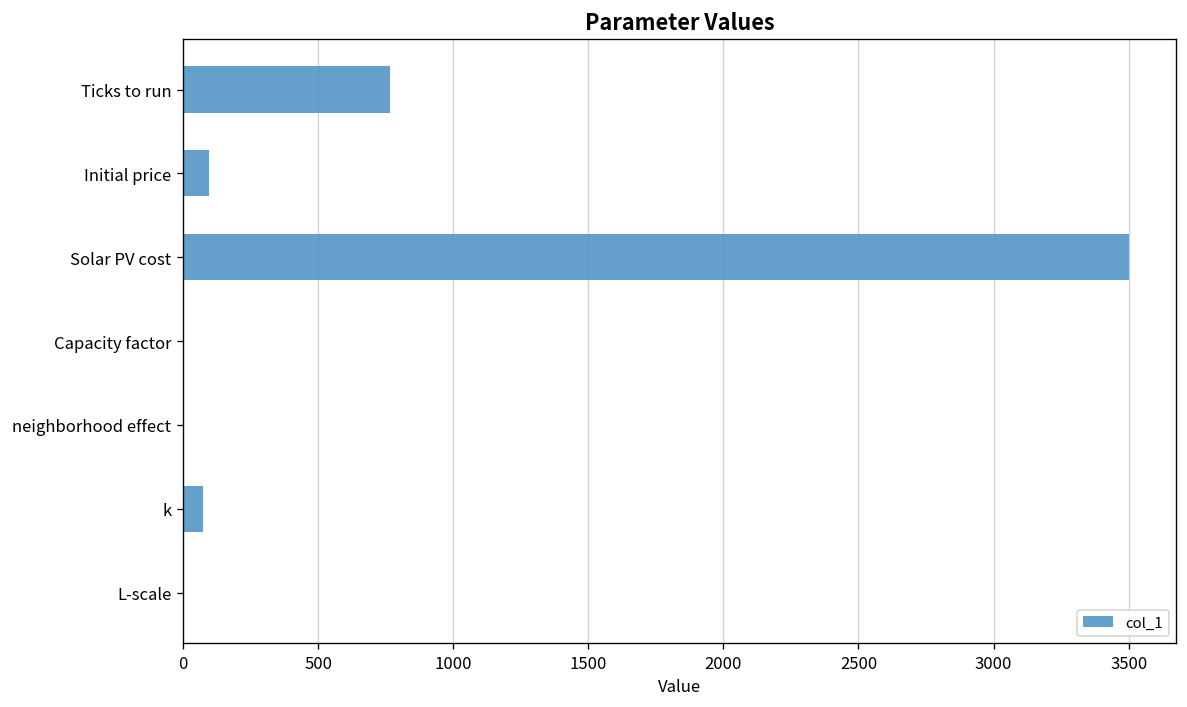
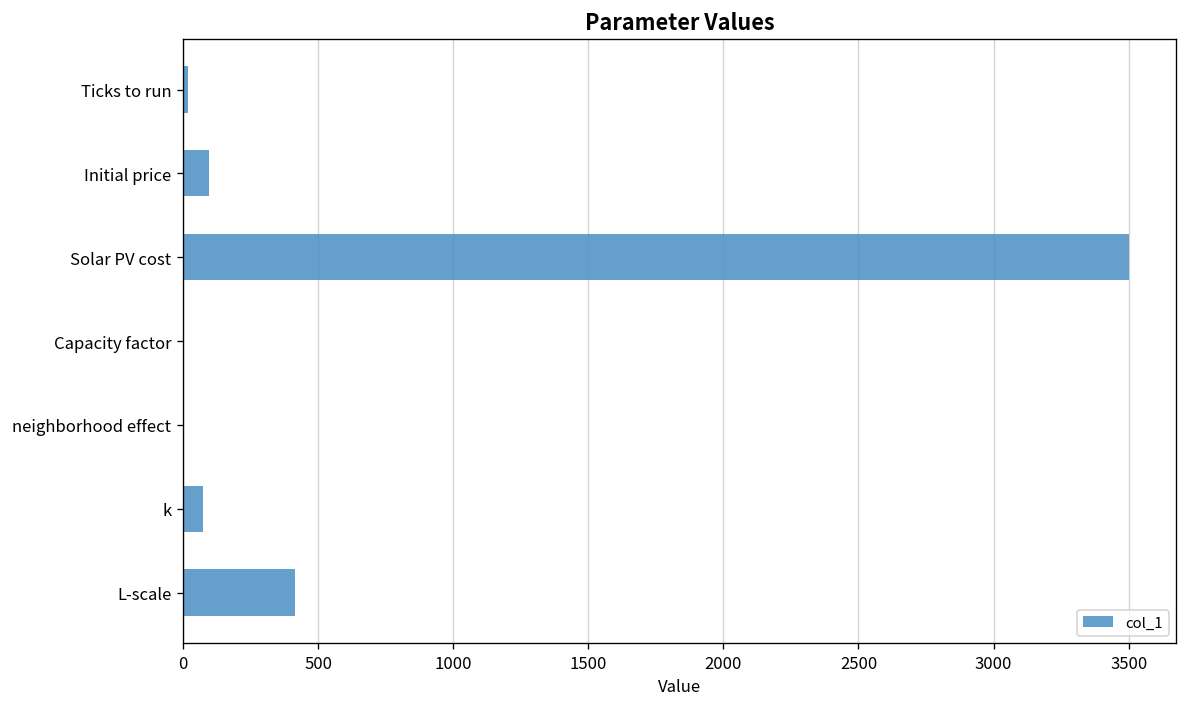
  {
-   "Ticks to run": 770,
+   "Ticks to run": 20,
    "Initial price": 100,
    "Solar PV cost": 3500,
    "k": 70,
-   "L-scale": 0
+   "L-scale": 420
  }
